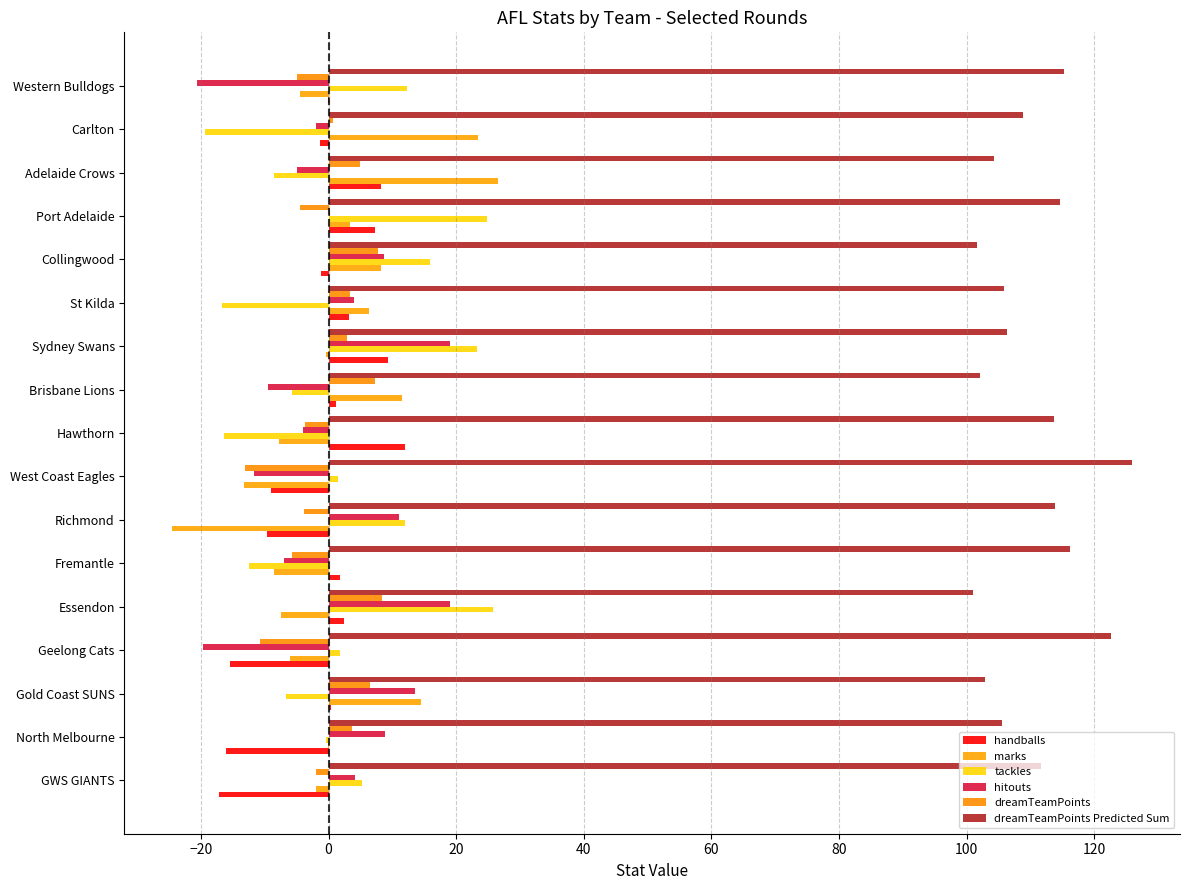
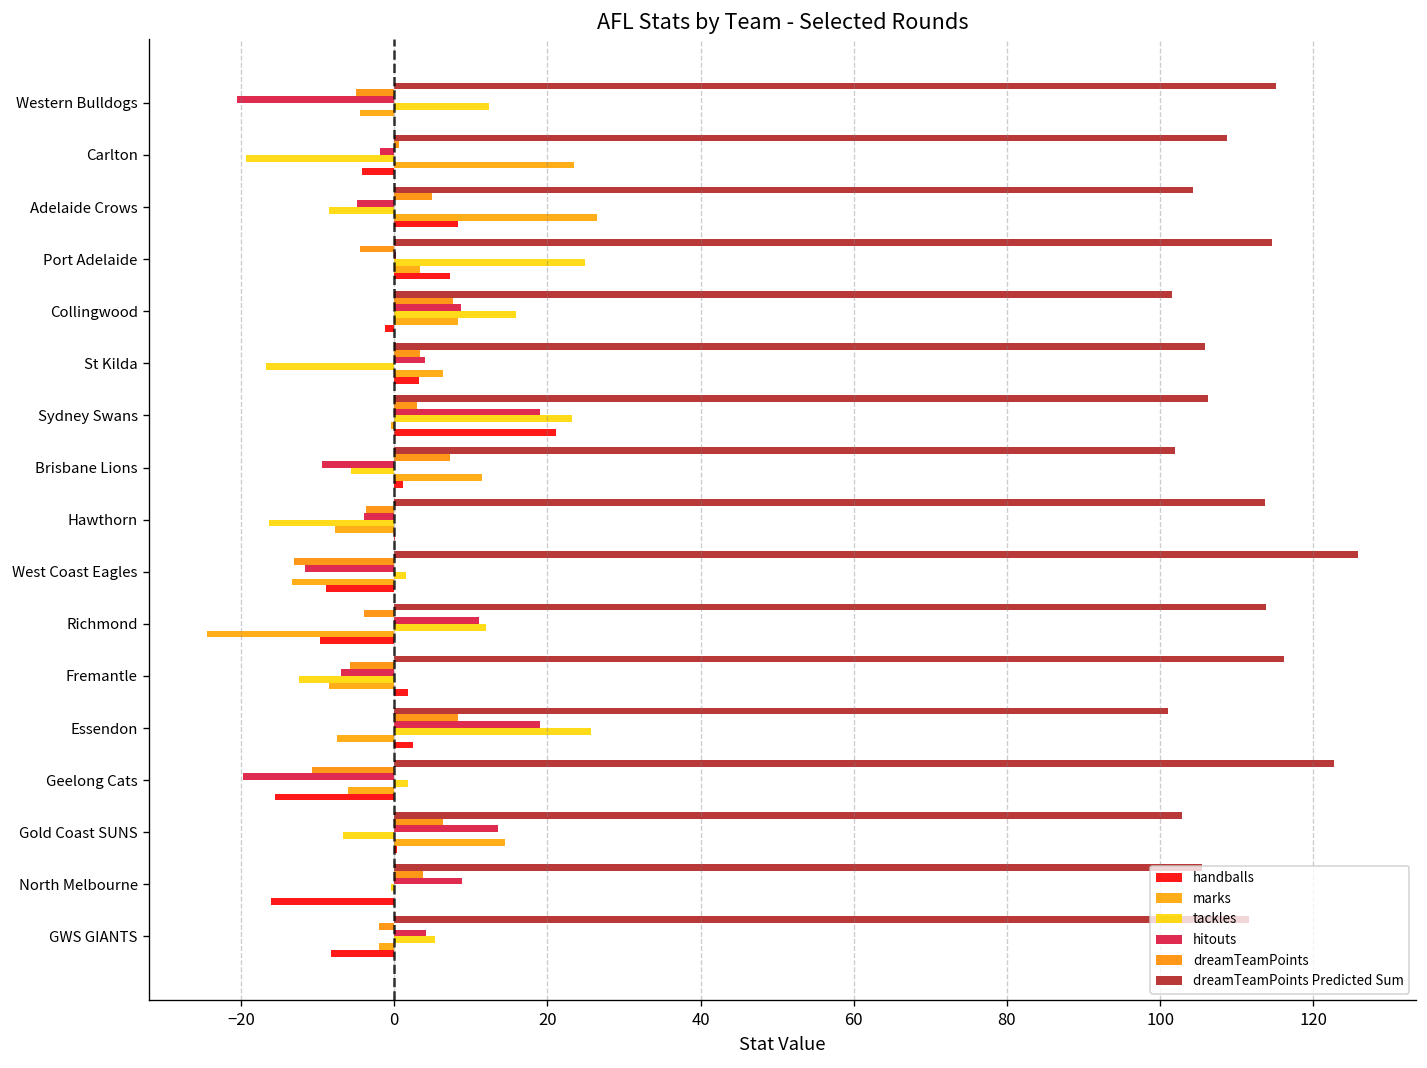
  {
    "handballs": {
-     "Carlton": -1,
+     "Carlton": -4,
      "Adelaide Crows": 8,
      "Port Adelaide": 7,
      "Collingwood": -1,
      "St Kilda": 3,
-     "Sydney Swans": 9,
+     "Sydney Swans": 21,
      "Brisbane Lions": 1,
-     "Hawthorn": 12,
+     "Hawthorn": 0,
      "West Coast Eagles": -9,
      "Richmond": -10,
      "Fremantle": 2,
      "Essendon": 2,
      "Geelong Cats": -16,
      "Gold Coast SUNS": 0,
      "North Melbourne": -16,
-     "GWS GIANTS": -17
+     "GWS GIANTS": -8
    }
  }
